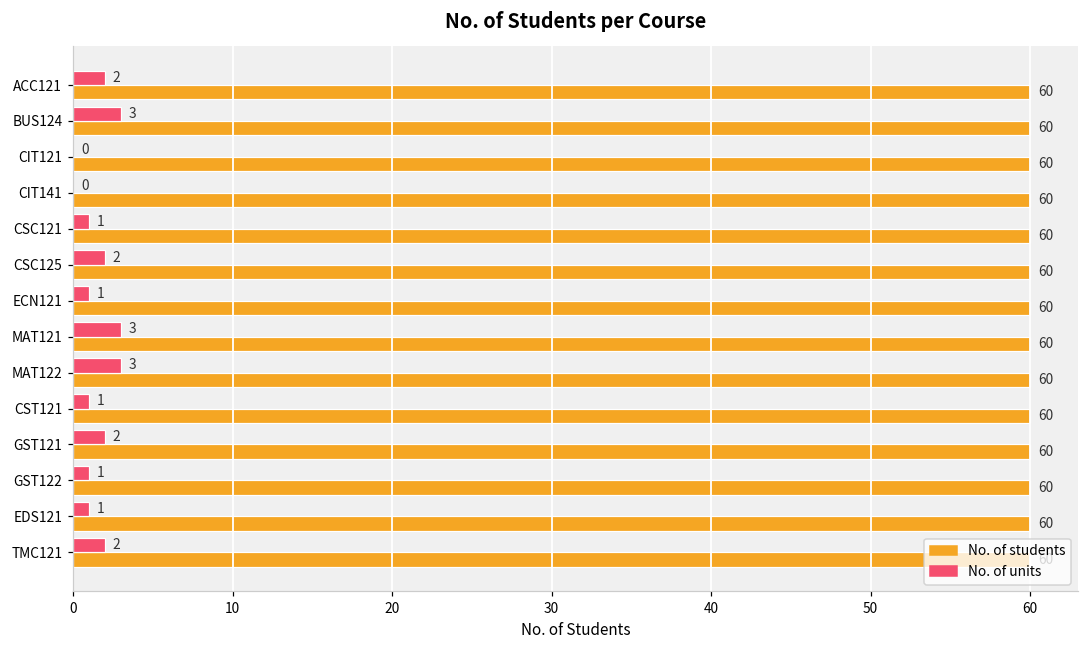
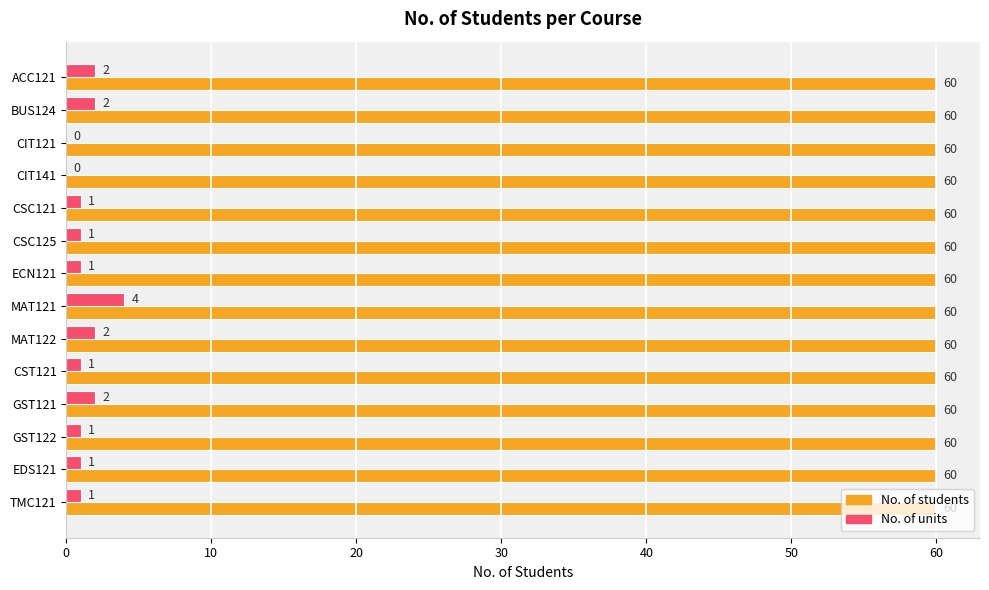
  {
    "No. of students": {
      "ACC121": 60,
      "BUS124": 60,
      "CIT121": 60,
      "CIT141": 60,
      "CSC121": 60,
      "CSC125": 60,
      "ECN121": 60,
      "MAT121": 60,
      "MAT122": 60,
      "CST121": 60,
      "GST121": 60,
      "GST122": 60,
      "EDS121": 60
    },
    "No. of units": {
      "ACC121": 2,
-     "BUS124": 3,
+     "BUS124": 2,
      "CIT121": 0,
      "CIT141": 0,
      "CSC121": 1,
-     "CSC125": 2,
+     "CSC125": 1,
      "ECN121": 1,
-     "MAT121": 3,
-     "MAT122": 3,
+     "MAT121": 4,
+     "MAT122": 2,
      "CST121": 1,
      "GST121": 2,
      "GST122": 1,
      "EDS121": 1,
-     "TMC121": 2
+     "TMC121": 1
    }
  }
